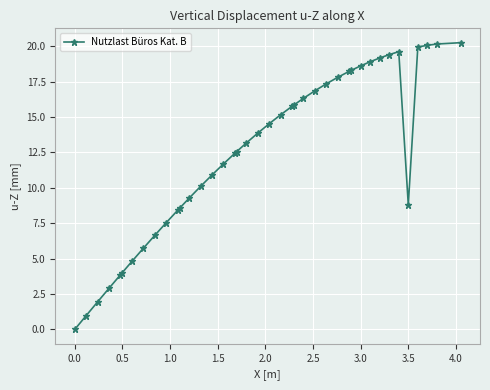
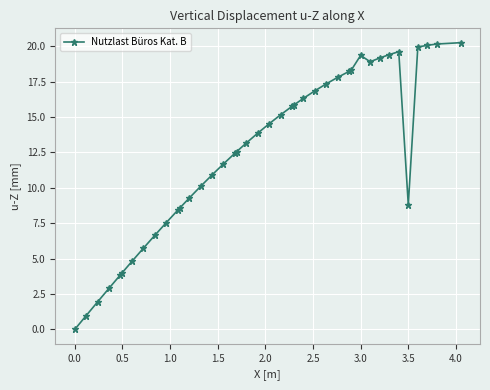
  {
    "0.0": 0.0,
    "0.5": 4.0,
-   "3.0": 18.6,
+   "3.0": 19.3,
    "3.5": 8.8
  }
